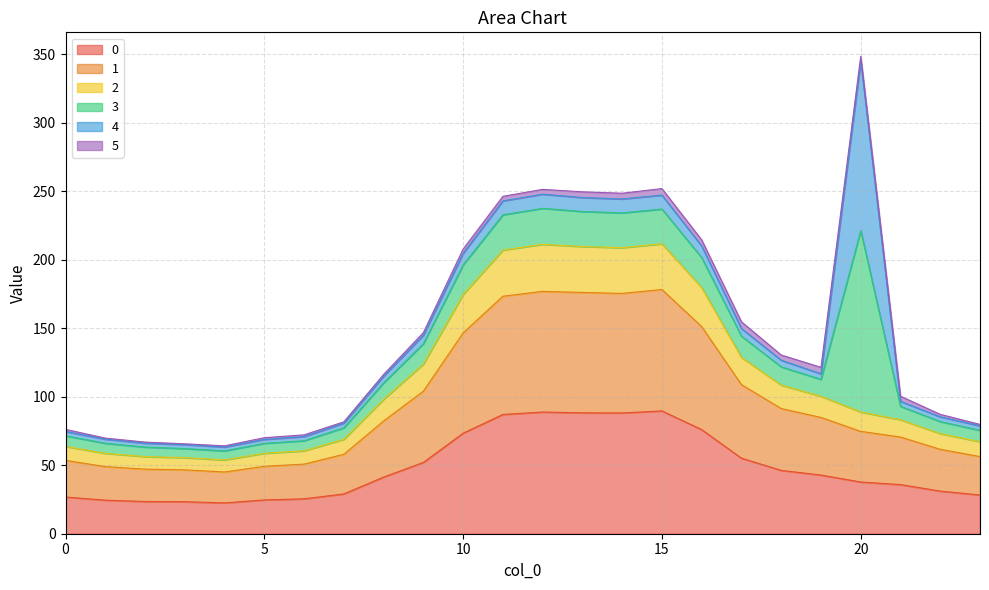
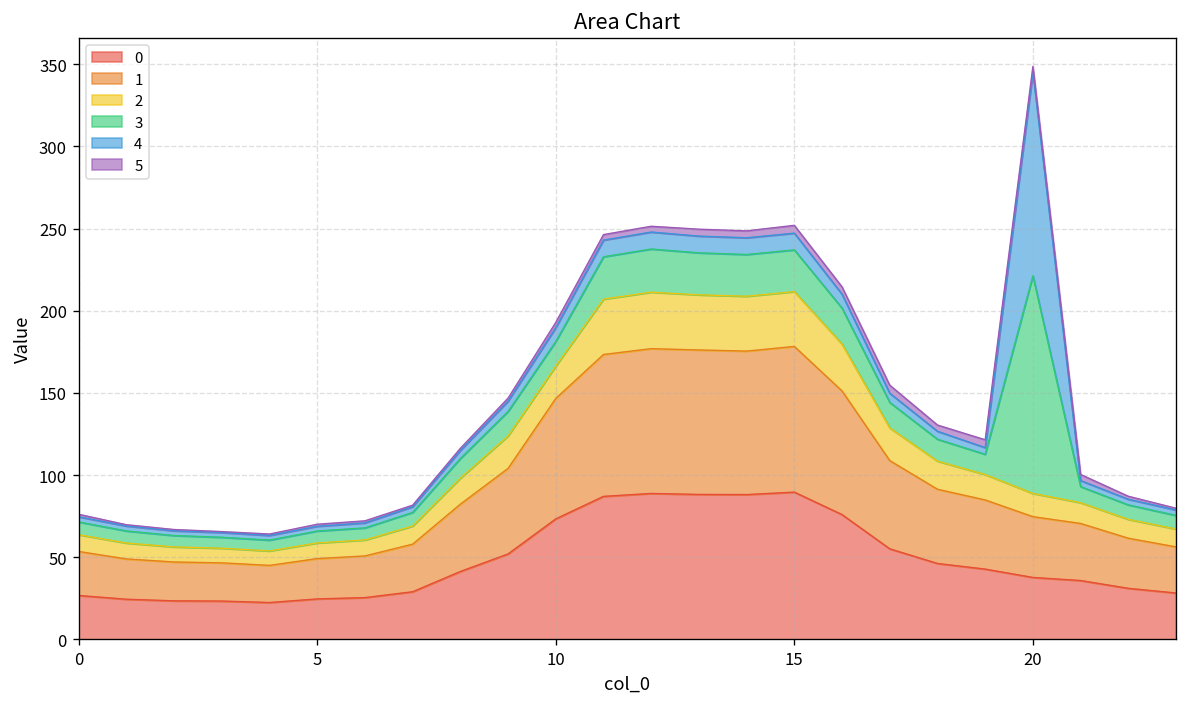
  {
    "2": {
      "0": 10,
      "5": 10,
-     "10": 28,
+     "10": 20,
      "15": 33,
      "20": 14
    },
    "3": {
      "0": 8,
      "5": 7,
-     "10": 22,
+     "10": 15,
      "15": 25,
      "20": 132
    },
    "4": {
      "10": 8,
      "15": 10,
      "20": 124
    },
    "5": {
      "10": 3,
      "15": 5,
      "20": 3
    }
  }
